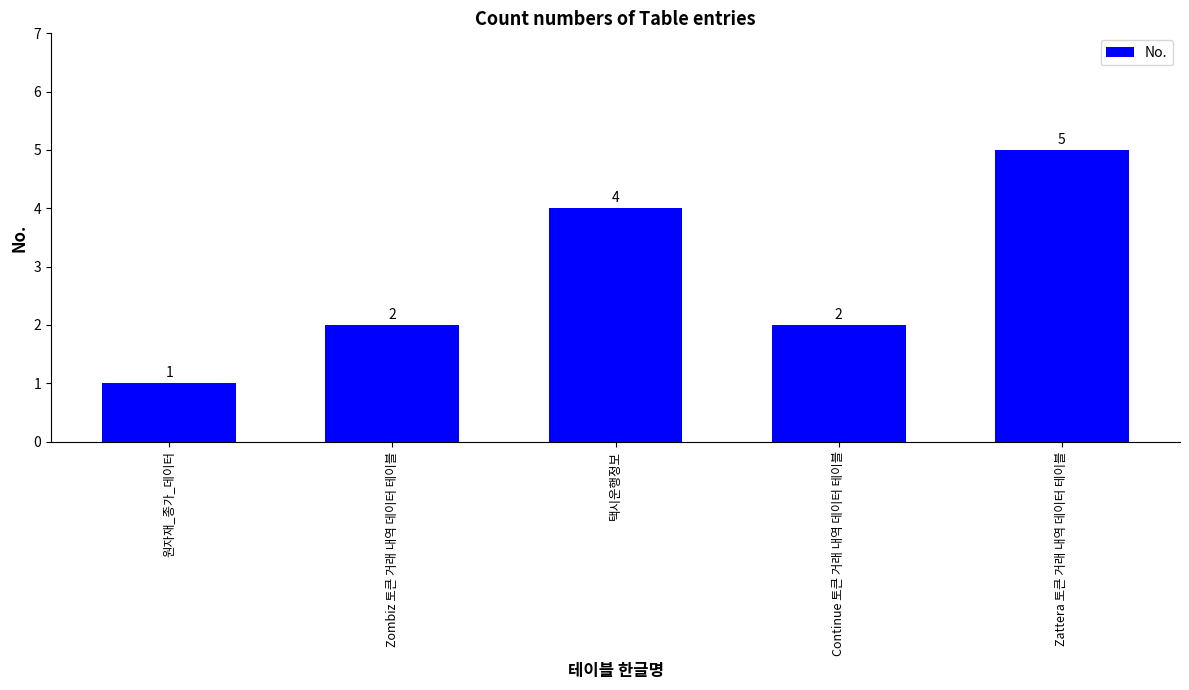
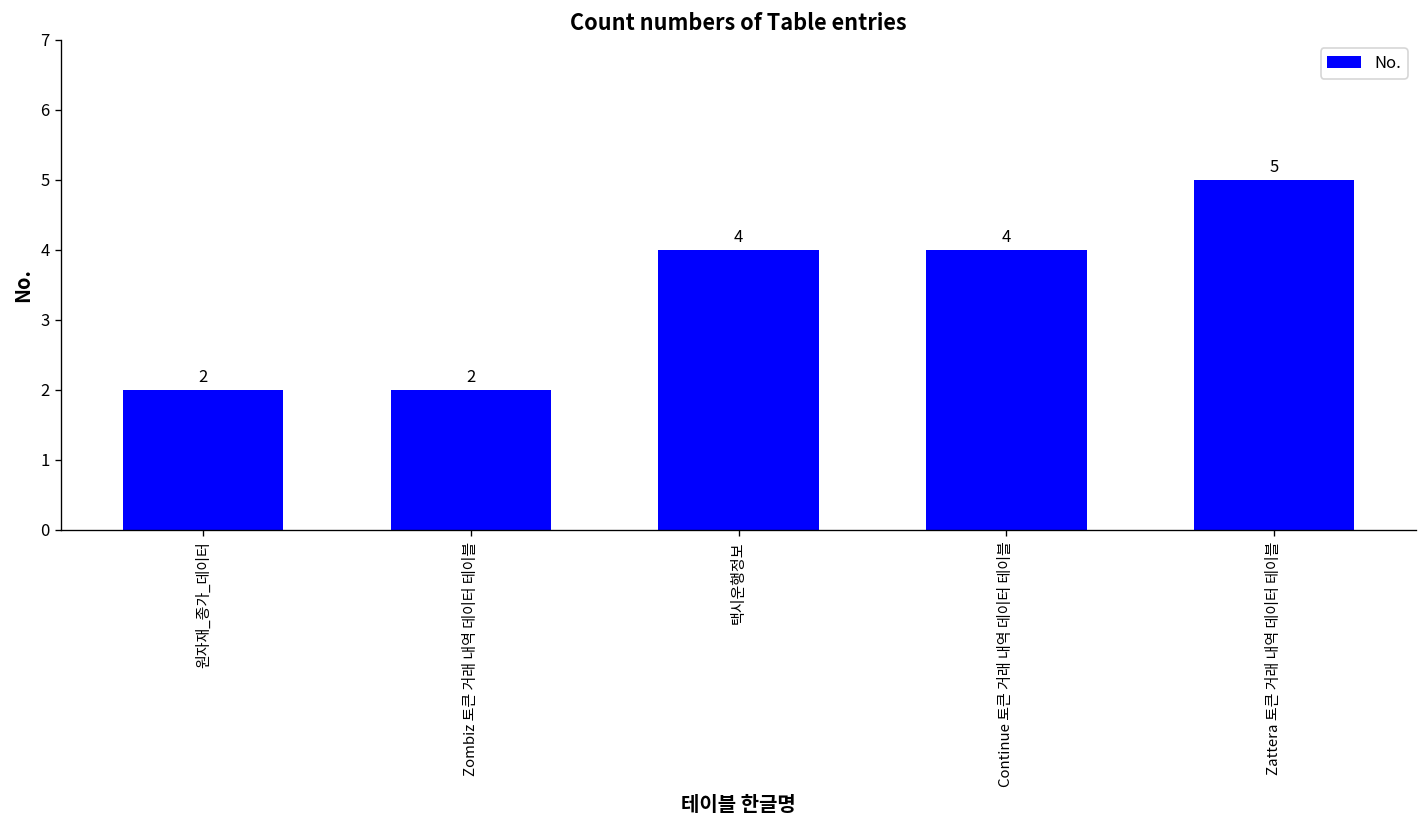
  {
-   "원자재_종가_데이터": 1,
+   "원자재_종가_데이터": 2,
    "Zombiz 토큰 거래 내역 데이터 테이블": 2,
    "택시운행정보": 4,
-   "Continue 토큰 거래 내역 데이터 테이블": 2,
+   "Continue 토큰 거래 내역 데이터 테이블": 4,
    "Zattera 토큰 거래 내역 데이터 테이블": 5
  }
